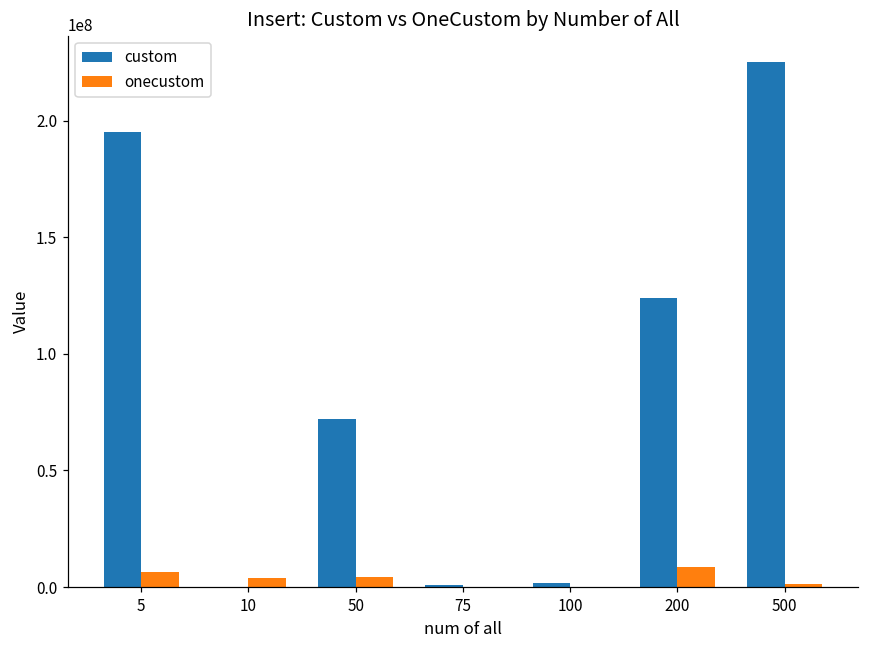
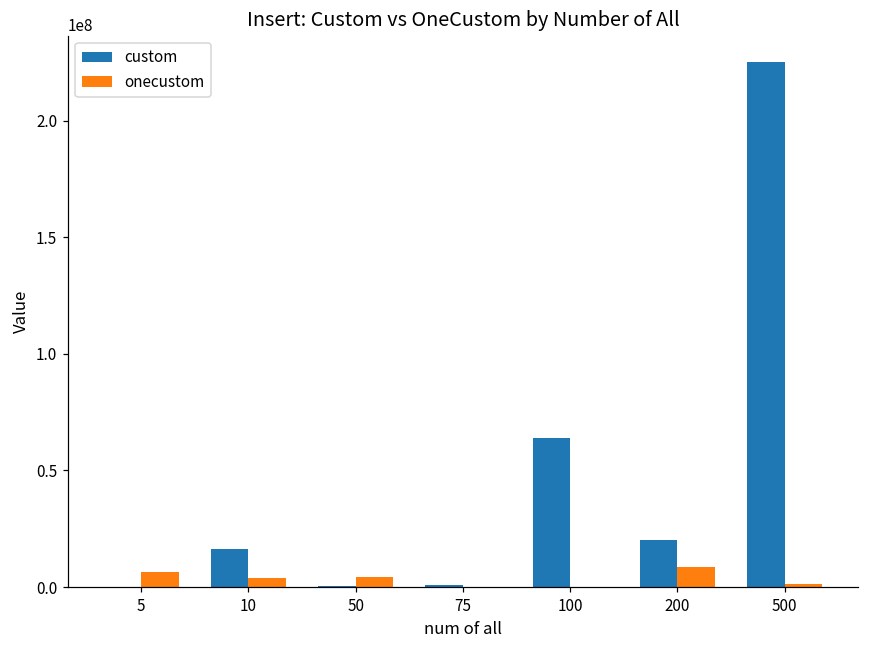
  {
    "custom": {
-     "5": 195000000,
-     "10": 0,
-     "50": 72000000,
-     "100": 2000000,
-     "200": 124000000,
+     "5": 0,
+     "10": 16000000,
+     "50": 0,
+     "100": 64000000,
+     "200": 20000000,
      "500": 225000000
    },
    "onecustom": {
      "5": 6000000,
      "10": 4000000,
      "50": 5000000,
      "200": 9000000,
      "500": 1000000
    }
  }
